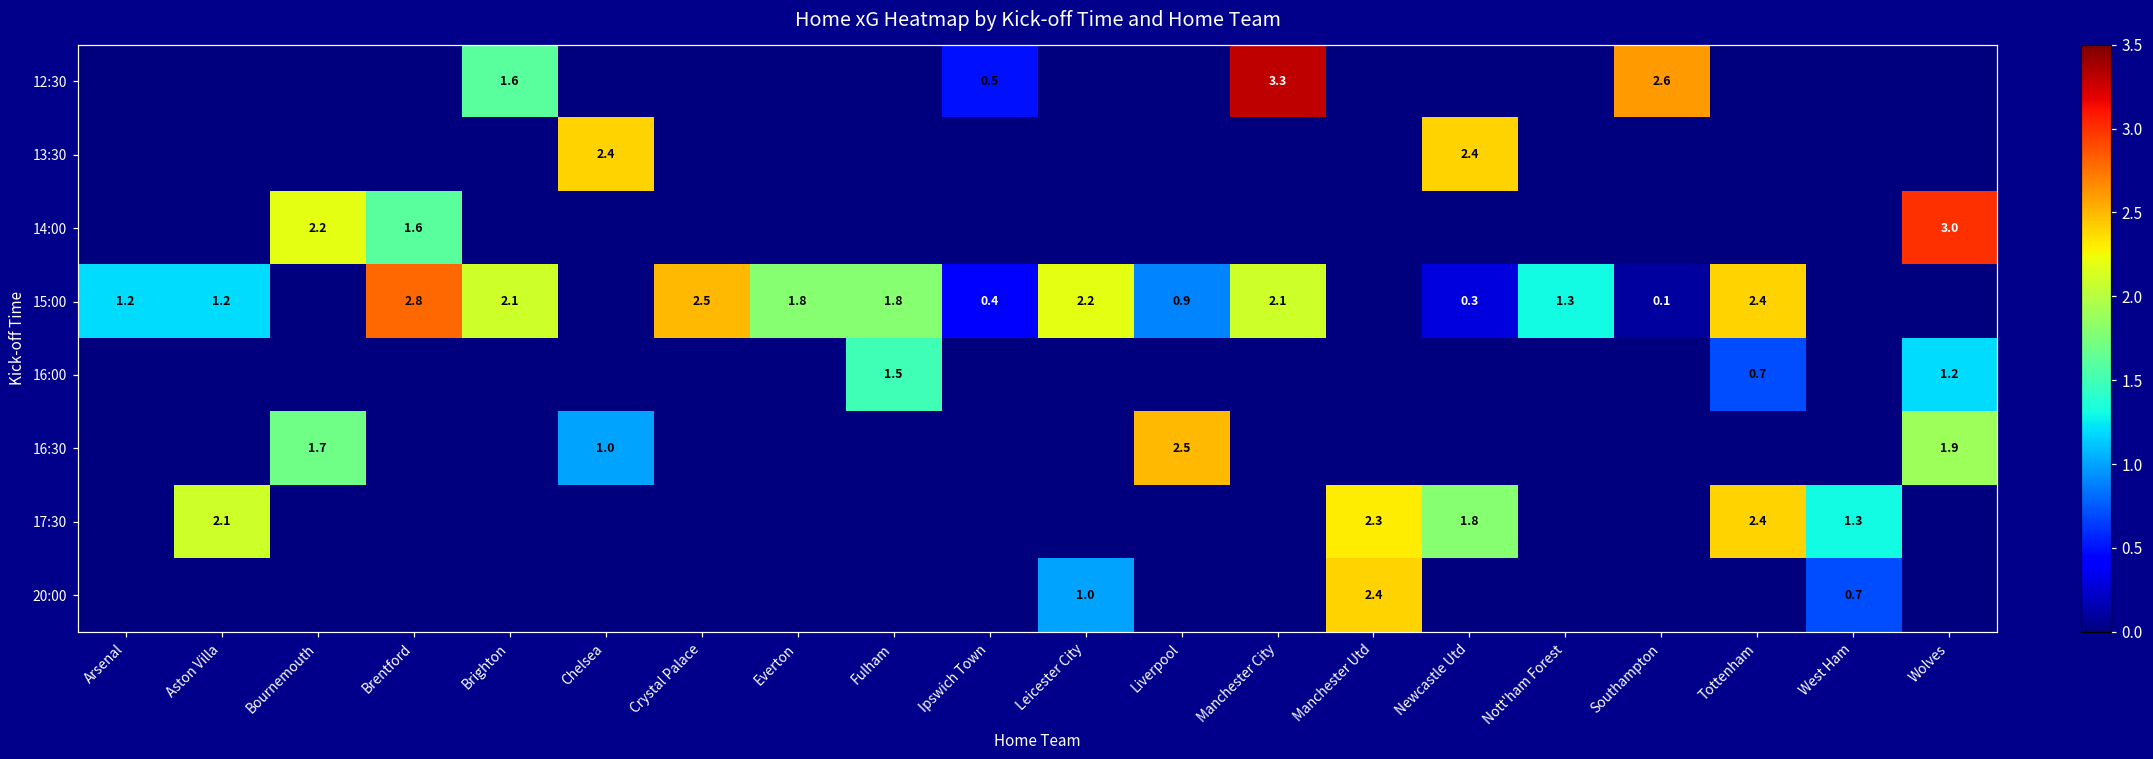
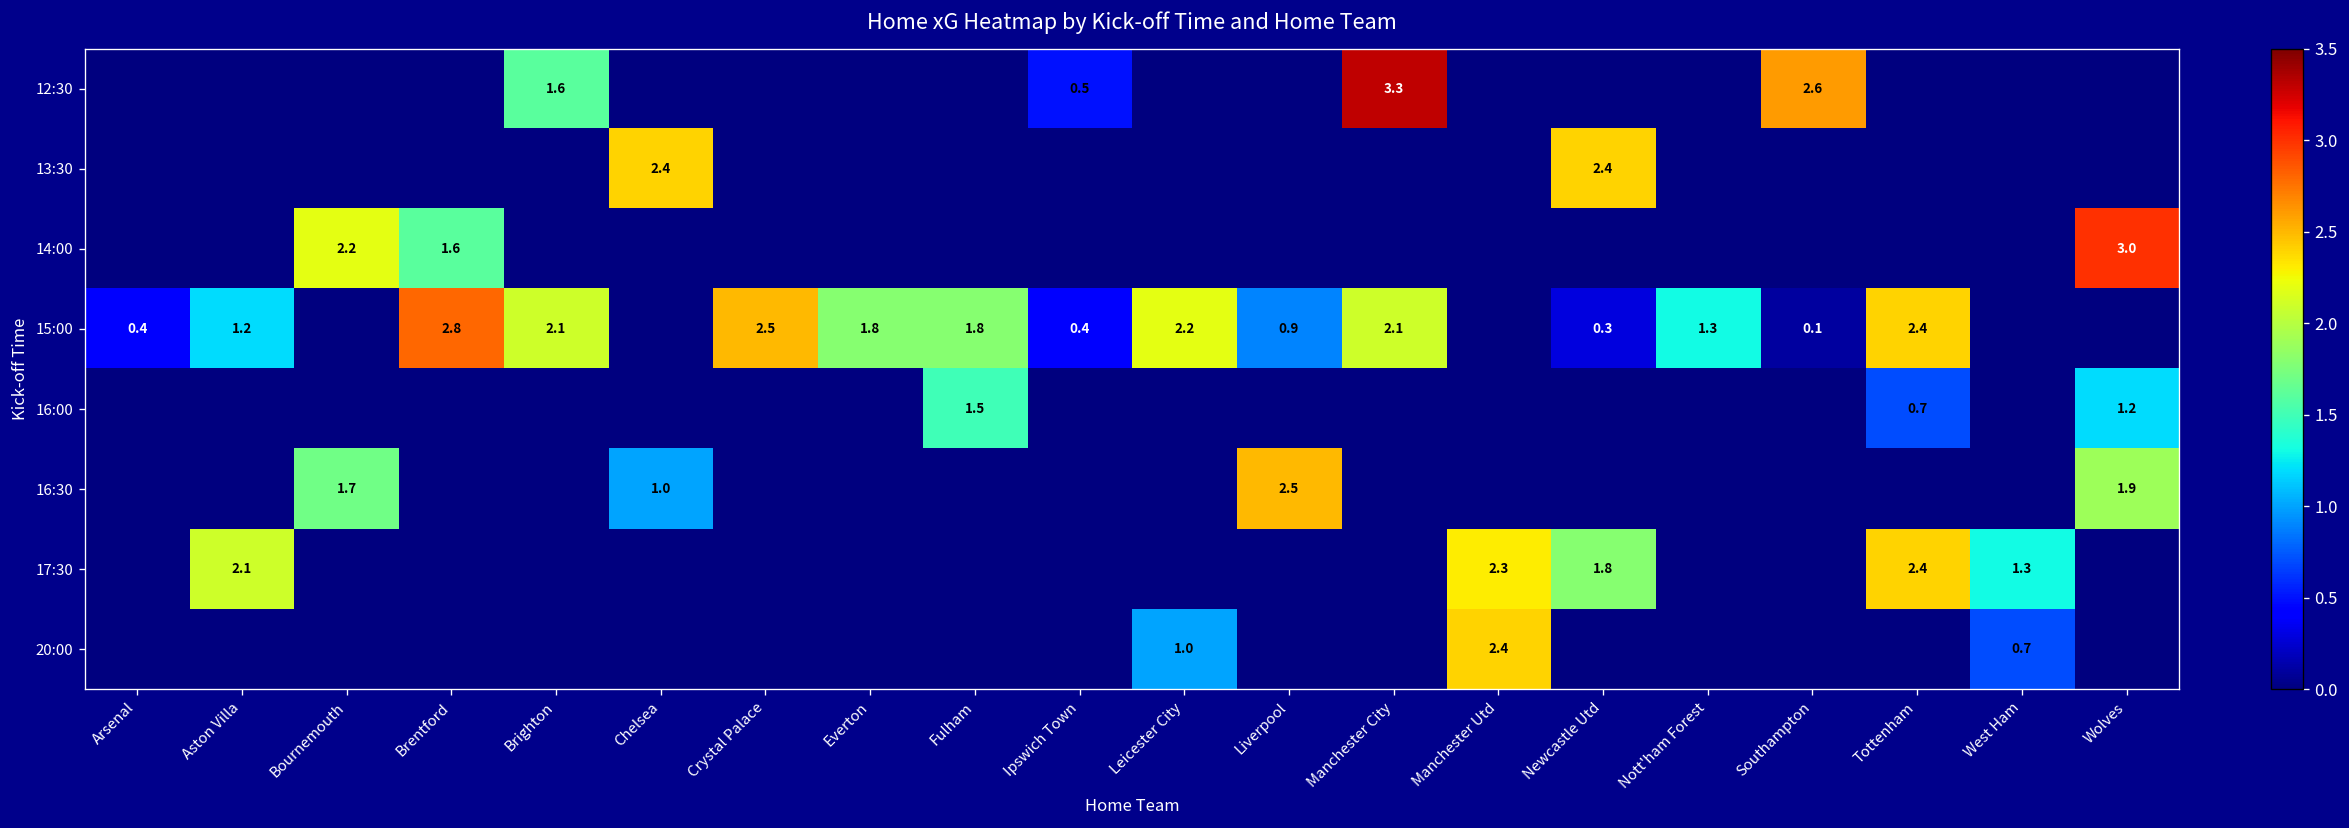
  {
    "12:30": {
      "Brighton": 1.6,
      "Ipswich Town": 0.5,
      "Manchester City": 3.3,
      "Southampton": 2.6
    },
    "13:30": {
      "Chelsea": 2.4,
      "Newcastle Utd": 2.4
    },
    "14:00": {
      "Bournemouth": 2.2,
      "Brentford": 1.6,
      "Wolves": 3.0
    },
    "15:00": {
-     "Arsenal": 1.2,
+     "Arsenal": 0.4,
      "Aston Villa": 1.2,
      "Brentford": 2.8,
      "Brighton": 2.1,
      "Crystal Palace": 2.5,
      "Everton": 1.8,
      "Fulham": 1.8,
      "Ipswich Town": 0.4,
      "Leicester City": 2.2,
      "Liverpool": 0.9,
      "Manchester City": 2.1,
      "Newcastle Utd": 0.3,
      "Nott'ham Forest": 1.3,
      "Southampton": 0.1,
      "Tottenham": 2.4
    },
    "16:00": {
      "Fulham": 1.5,
      "Tottenham": 0.7,
      "Wolves": 1.2
    },
    "16:30": {
      "Bournemouth": 1.7,
      "Chelsea": 1.0,
      "Liverpool": 2.5,
      "Wolves": 1.9
    },
    "17:30": {
      "Aston Villa": 2.1,
      "Manchester Utd": 2.3,
      "Newcastle Utd": 1.8,
      "Tottenham": 2.4,
      "West Ham": 1.3
    },
    "20:00": {
      "Leicester City": 1.0,
      "Manchester Utd": 2.4,
      "West Ham": 0.7
    }
  }
